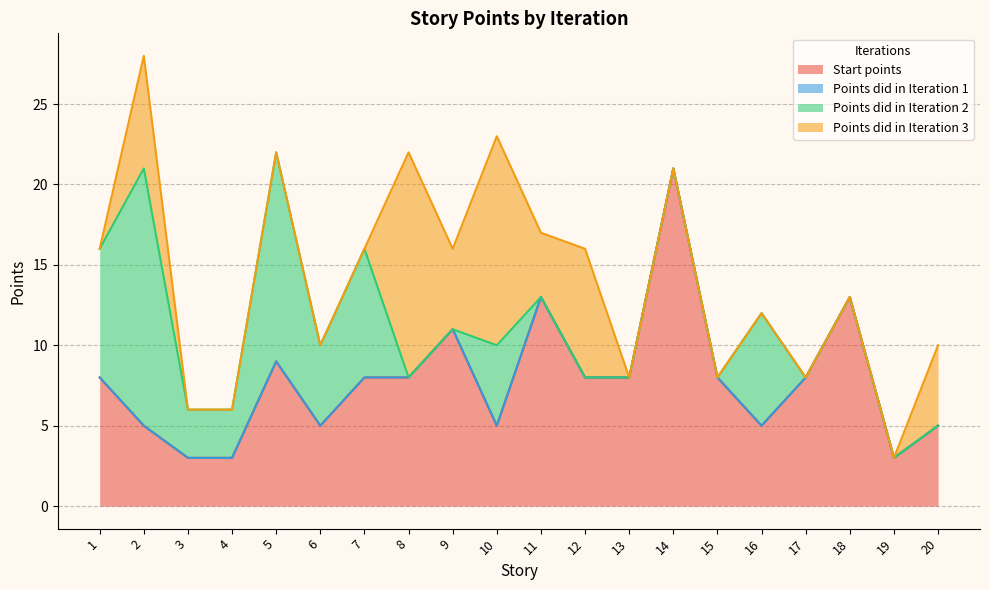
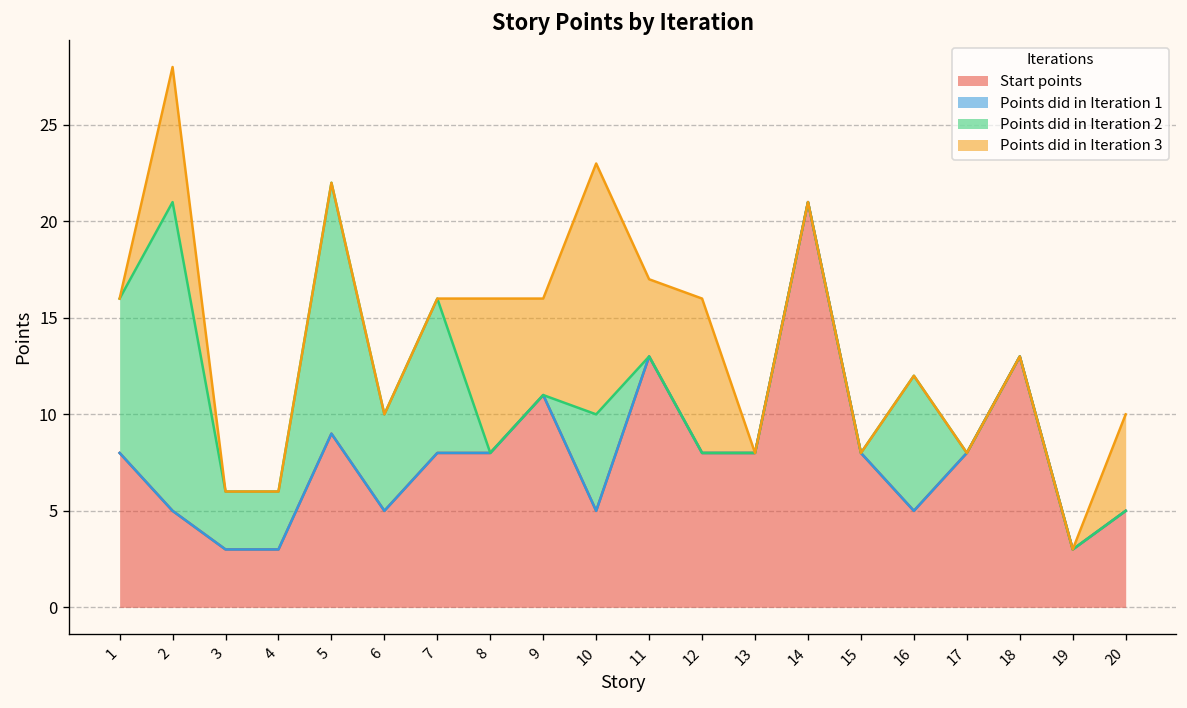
  {
    "Points did in Iteration 1": {
      "1": 8,
      "2": 5,
      "3": 3,
      "4": 3,
      "5": 9,
      "6": 5,
      "7": 8,
      "10": 5,
      "16": 5
    },
    "Points did in Iteration 2": {
      "2": 16,
      "10": 5
    },
    "Points did in Iteration 3": {
      "2": 7,
-     "8": 14,
+     "8": 8,
      "9": 5,
      "10": 13,
      "11": 4,
      "12": 8,
      "20": 5
    }
  }
